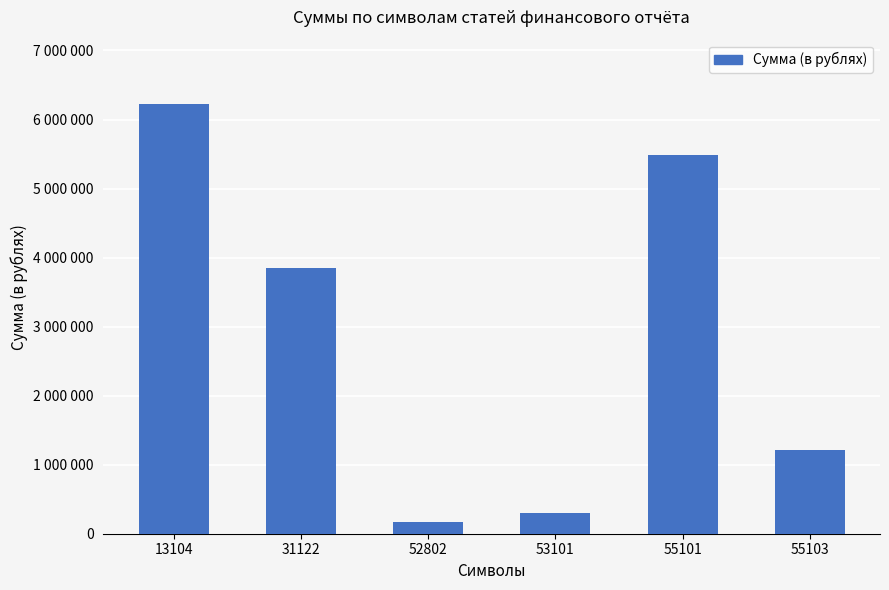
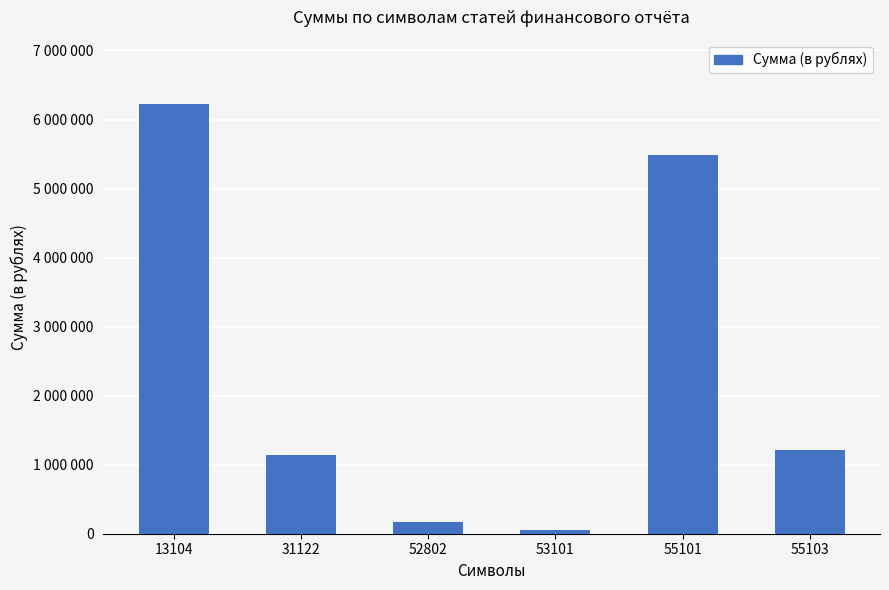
  {
    "13104": 6200000,
-   "31122": 3900000,
+   "31122": 1100000,
    "52802": 200000,
-   "53101": 300000,
+   "53101": 0,
    "55101": 5500000,
    "55103": 1200000
  }
